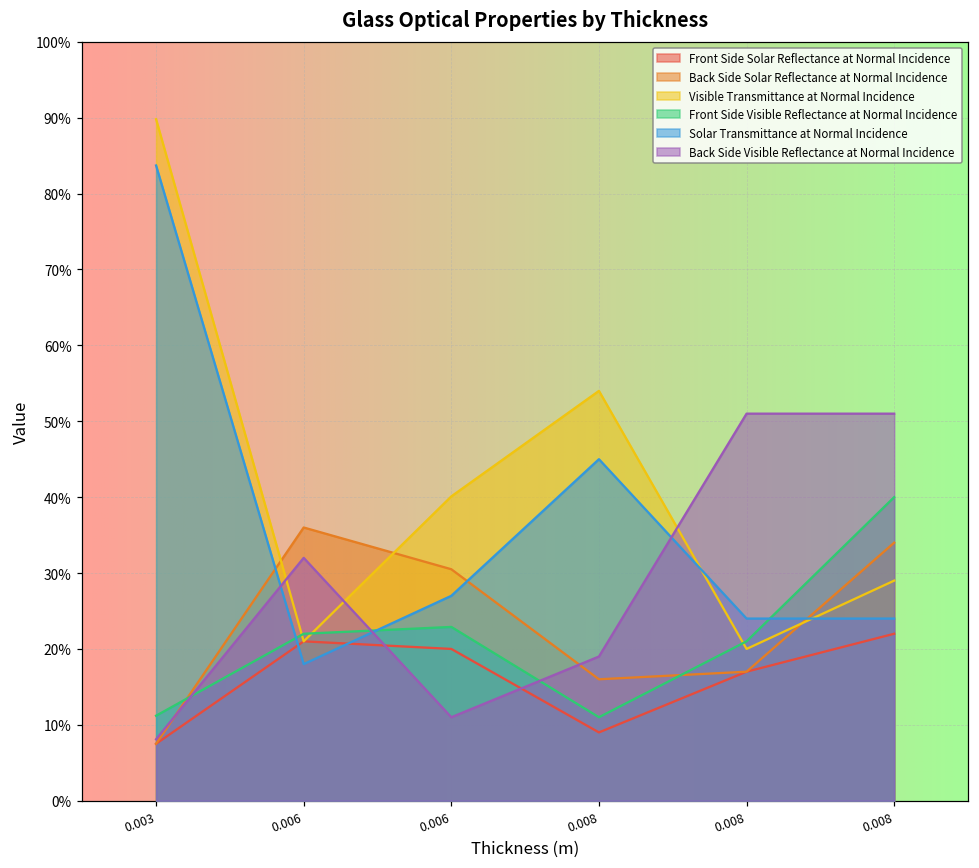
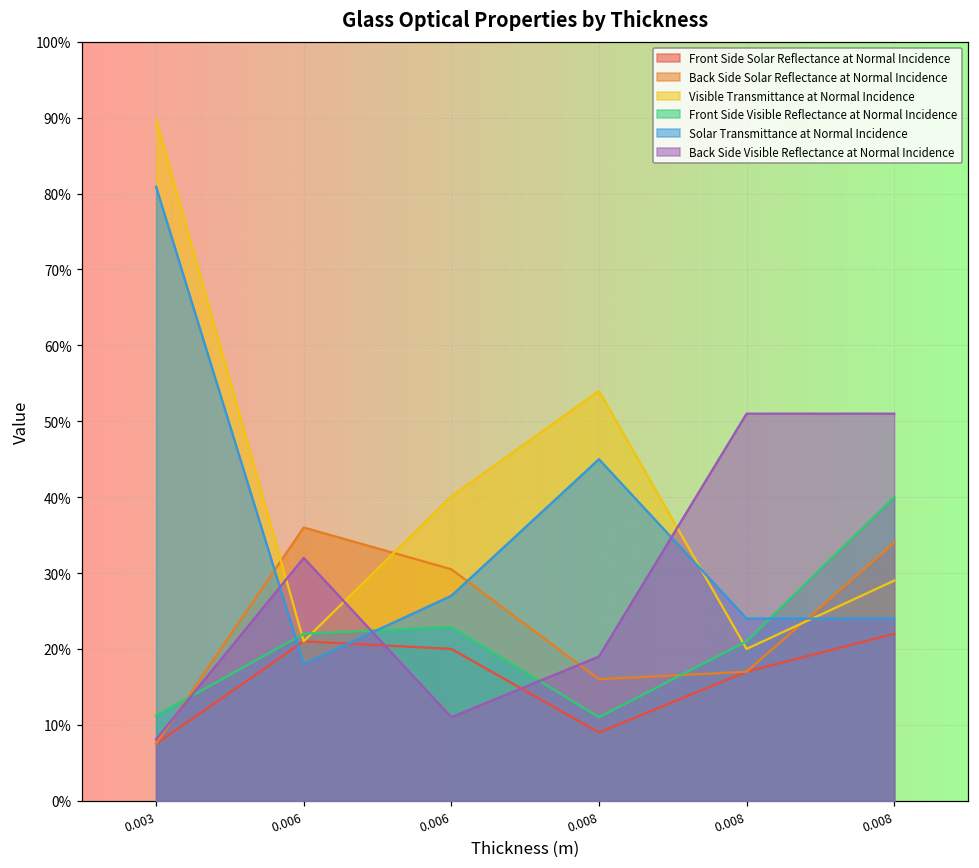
  {
    "Visible Transmittance at Normal Incidence": {
      "0.003": "90%"
    },
    "Front Side Visible Reflectance at Normal Incidence": {
      "0.003": "11%"
    },
    "Solar Transmittance at Normal Incidence": {
-     "0.003": "84%"
+     "0.003": "81%"
    },
    "Back Side Visible Reflectance at Normal Incidence": {
      "0.003": "8%"
    }
  }
